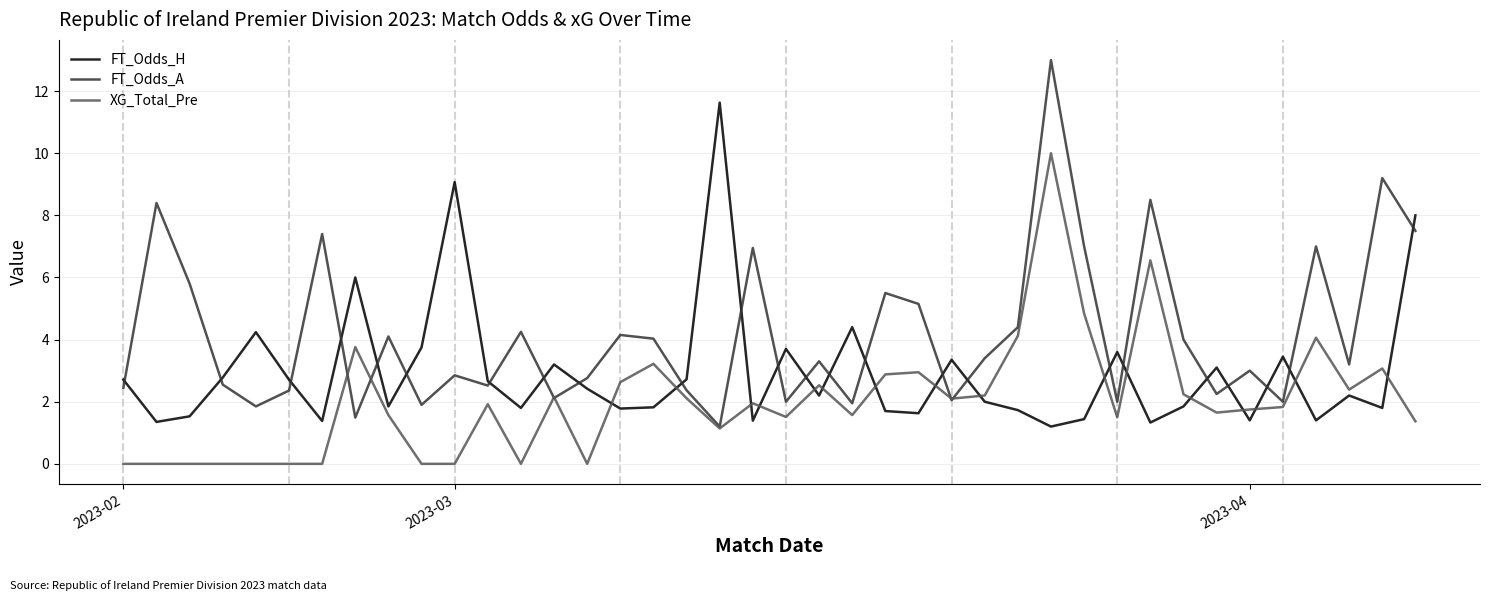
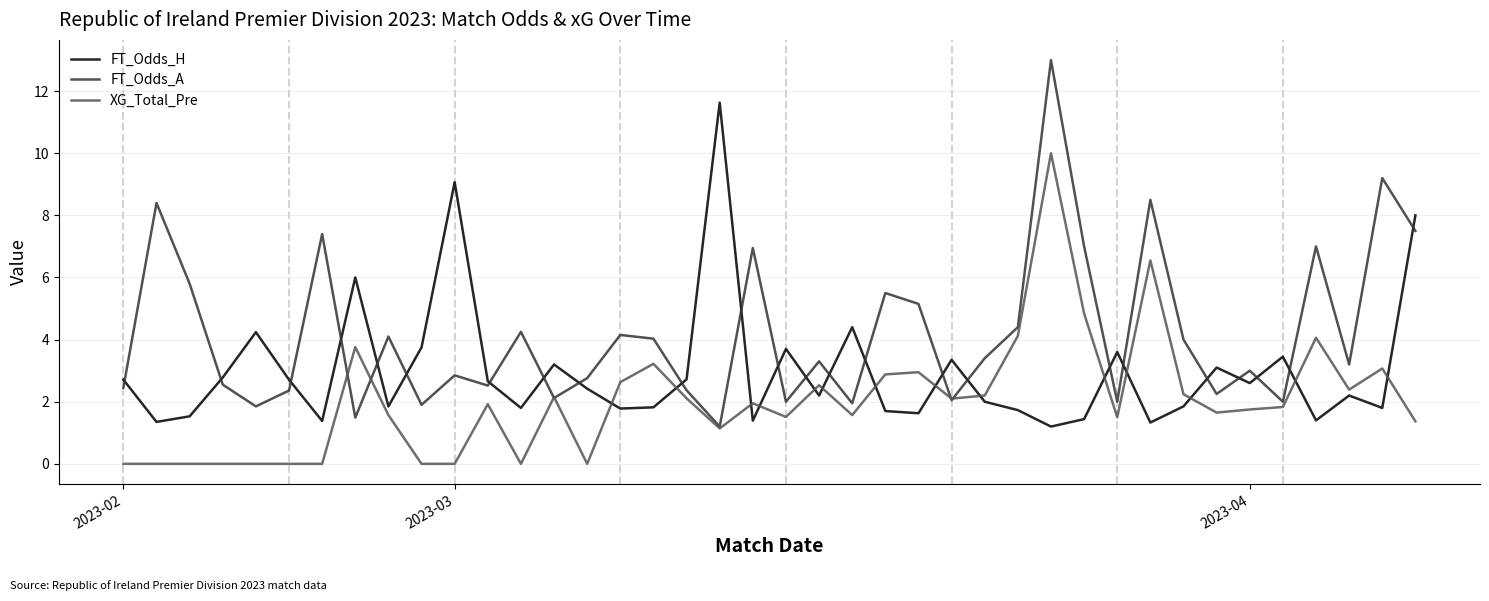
  {
    "FT_Odds_H": {
      "2023-02": 2.7,
      "2023-03": 9.1,
-     "2023-04": 1.4
+     "2023-04": 2.6
    }
  }
